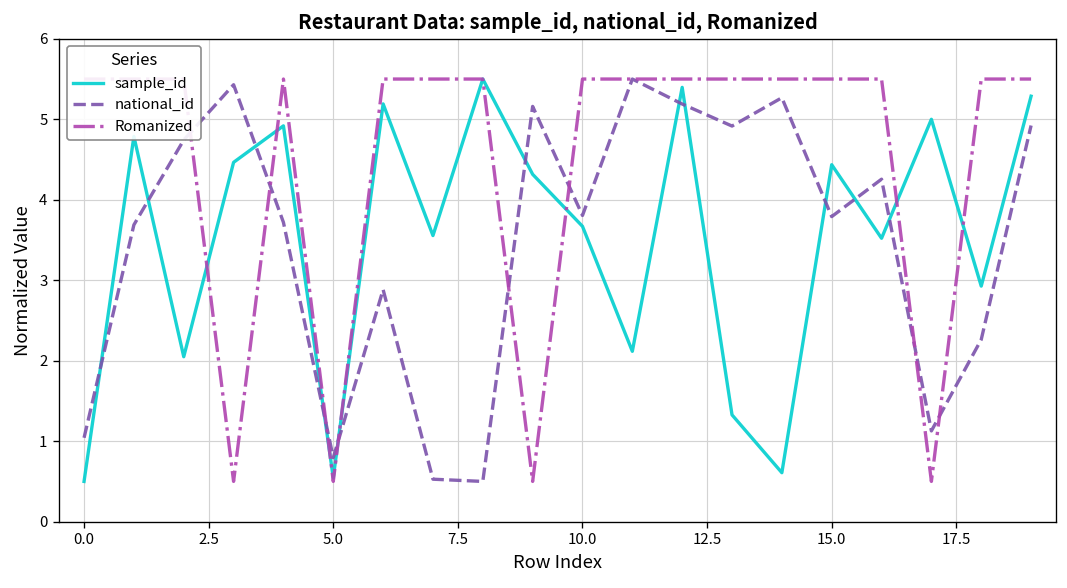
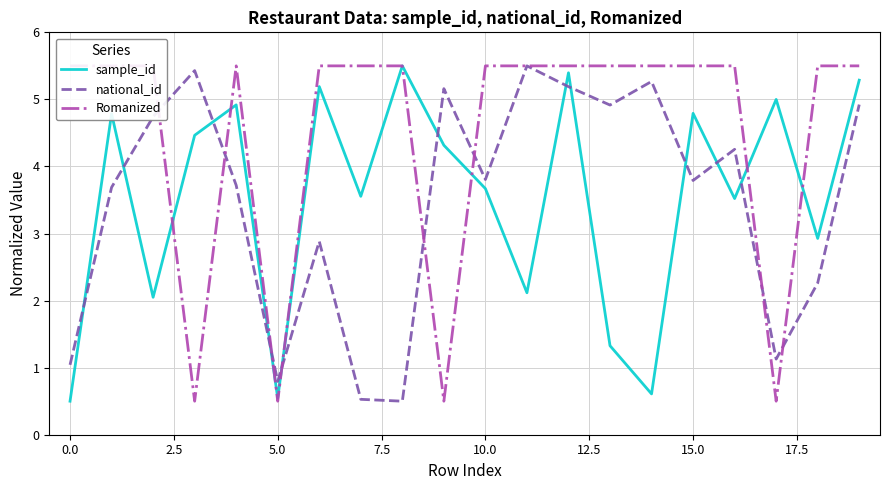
  {
    "sample_id": {
      "0.0": 0.5,
      "5.0": 0.5,
      "10.0": 3.7,
-     "15.0": 4.4
+     "15.0": 4.8
    }
  }
